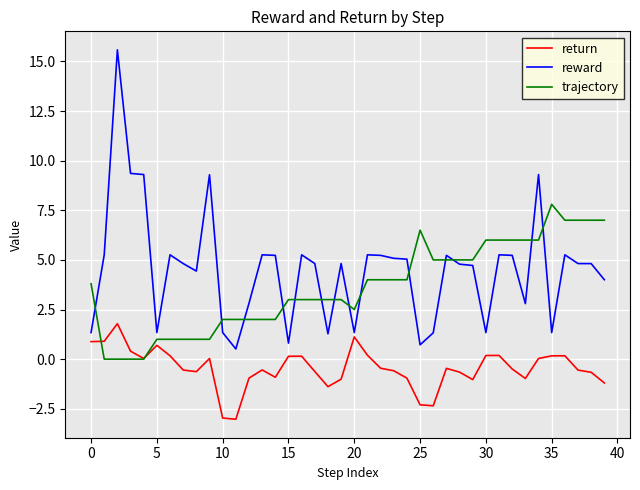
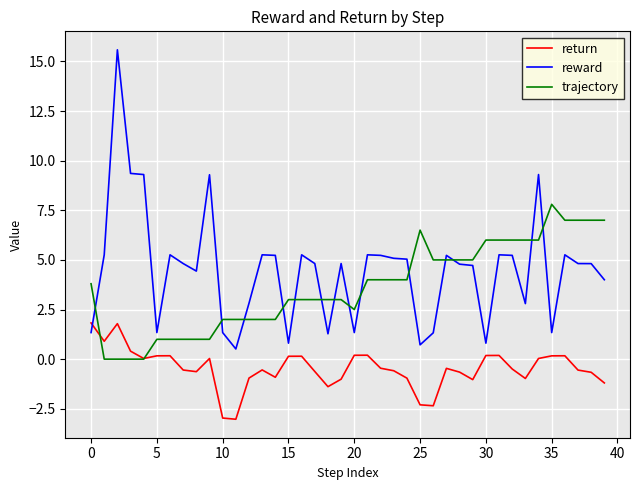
  {
    "return": {
-     "0": 0.9,
-     "5": 0.7,
+     "0": 1.8,
+     "5": 0.2,
      "10": -3.0,
      "15": 0.1,
-     "20": 1.1,
+     "20": 0.2,
      "25": -2.3,
      "30": 0.2,
      "35": 0.2
    },
    "reward": {
      "0": 1.3,
      "5": 1.3,
      "10": 1.3,
      "15": 0.8,
      "20": 1.3,
      "25": 0.7,
-     "30": 1.3,
+     "30": 0.8,
      "35": 1.3
    },
    "trajectory": {
      "0": 3.8,
      "5": 1.0,
      "10": 2.0,
      "15": 3.0,
      "20": 2.5,
      "25": 6.5,
      "30": 6.0,
      "35": 7.8
    }
  }
